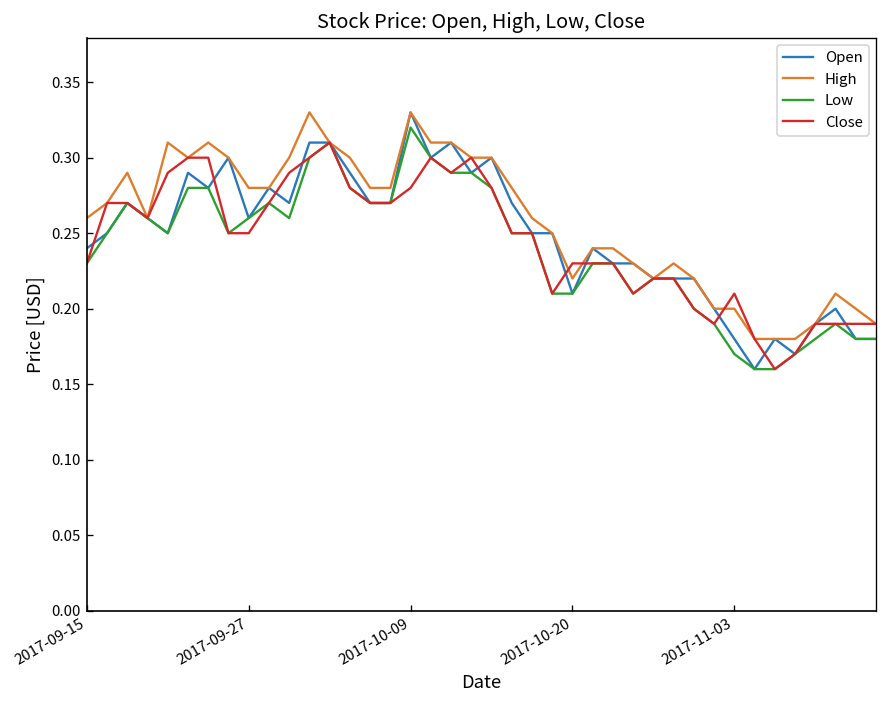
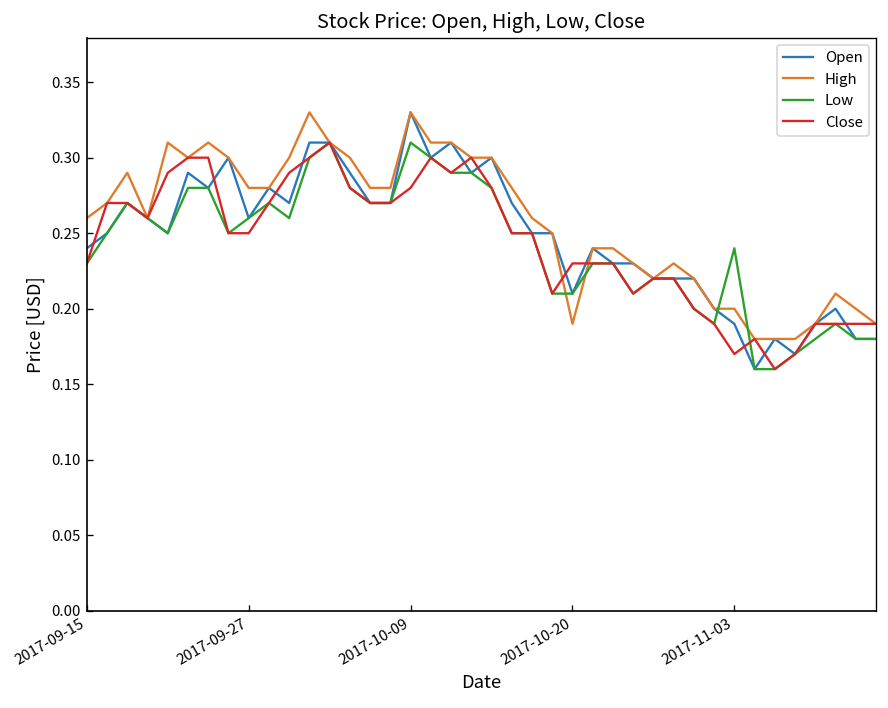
  {
    "Open": {
      "2017-09-15": 0.24,
-     "2017-11-03": 0.18
+     "2017-11-03": 0.19
    },
    "High": {
      "2017-09-15": 0.26,
      "2017-09-27": 0.28,
-     "2017-10-20": 0.22,
+     "2017-10-20": 0.19,
      "2017-11-03": 0.20
    },
    "Low": {
-     "2017-10-09": 0.32,
-     "2017-11-03": 0.17
+     "2017-10-09": 0.31,
+     "2017-11-03": 0.24
    },
    "Close": {
      "2017-09-27": 0.25,
      "2017-10-09": 0.28,
      "2017-10-20": 0.23,
-     "2017-11-03": 0.21
+     "2017-11-03": 0.17
    }
  }
